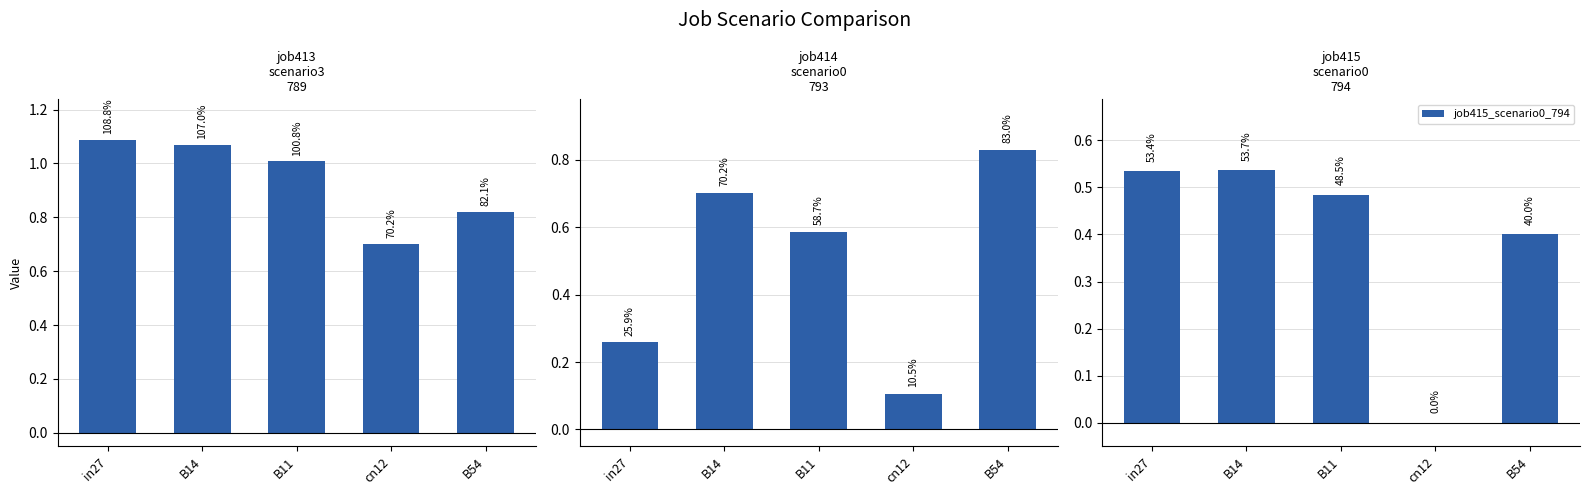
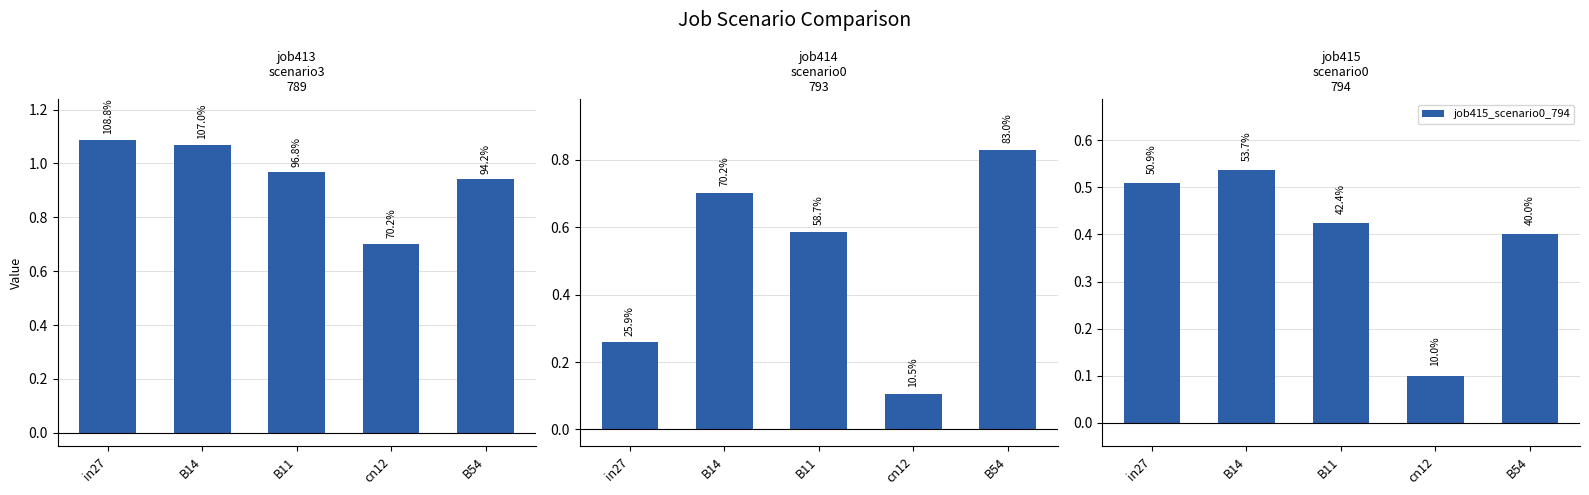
  {
    "job413 scenario3 789": {
      "in27": "108.8%",
      "B14": "107.0%",
-     "B11": "100.8%",
+     "B11": "96.8%",
      "cn12": "70.2%",
-     "B54": "82.1%"
+     "B54": "94.2%"
    },
    "job414 scenario0 793": {
      "in27": "25.9%",
      "B14": "70.2%",
      "B11": "58.7%",
      "cn12": "10.5%",
      "B54": "83.0%"
    },
    "job415 scenario0 794": {
-     "in27": "53.4%",
+     "in27": "50.9%",
      "B14": "53.7%",
-     "B11": "48.5%",
-     "cn12": "0.0%",
+     "B11": "42.4%",
+     "cn12": "10.0%",
      "B54": "40.0%"
    }
  }
